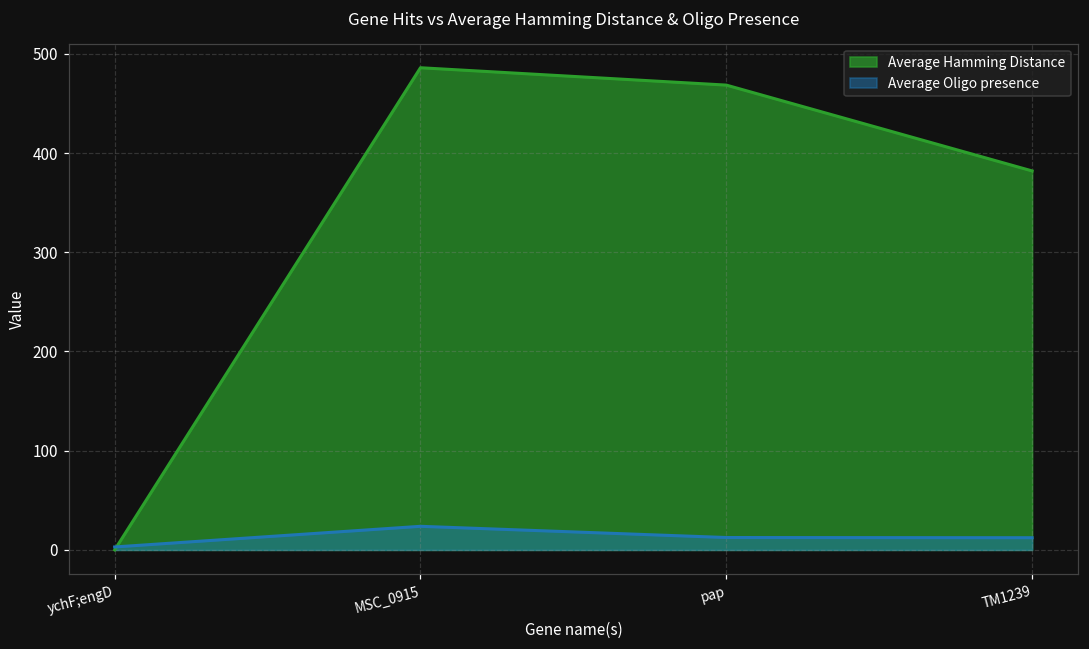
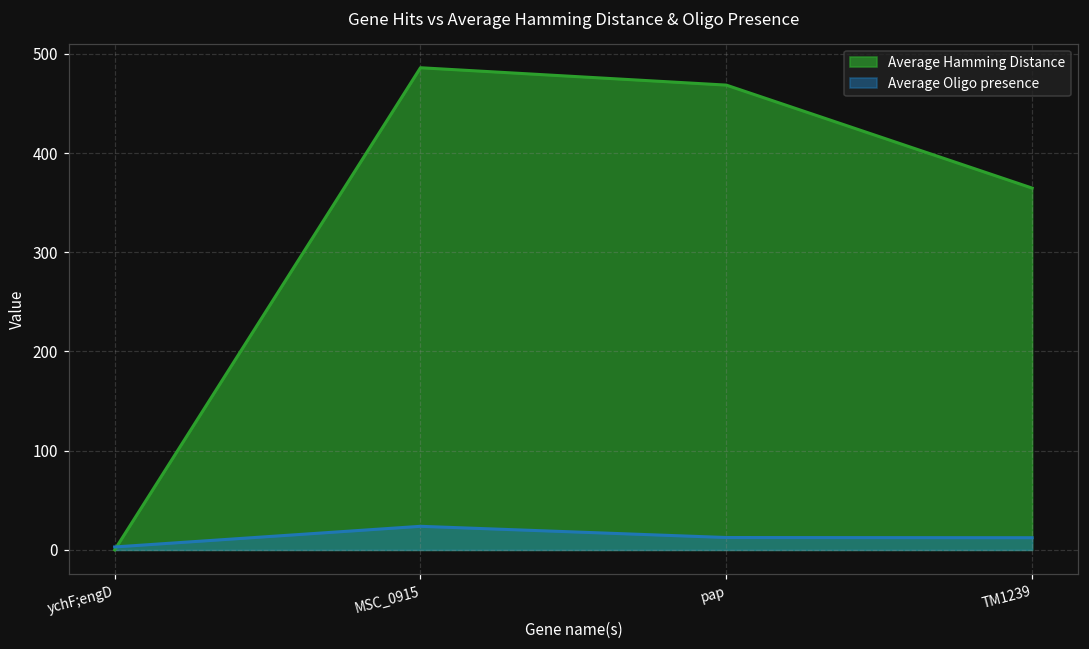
  {
    "Average Hamming Distance": {
      "ychF;engD": 0,
      "MSC_0915": 490,
      "pap": 470,
-     "TM1239": 380
+     "TM1239": 360
    },
    "Average Oligo presence": {
      "ychF;engD": 0,
      "MSC_0915": 20,
      "pap": 10,
      "TM1239": 10
    }
  }
